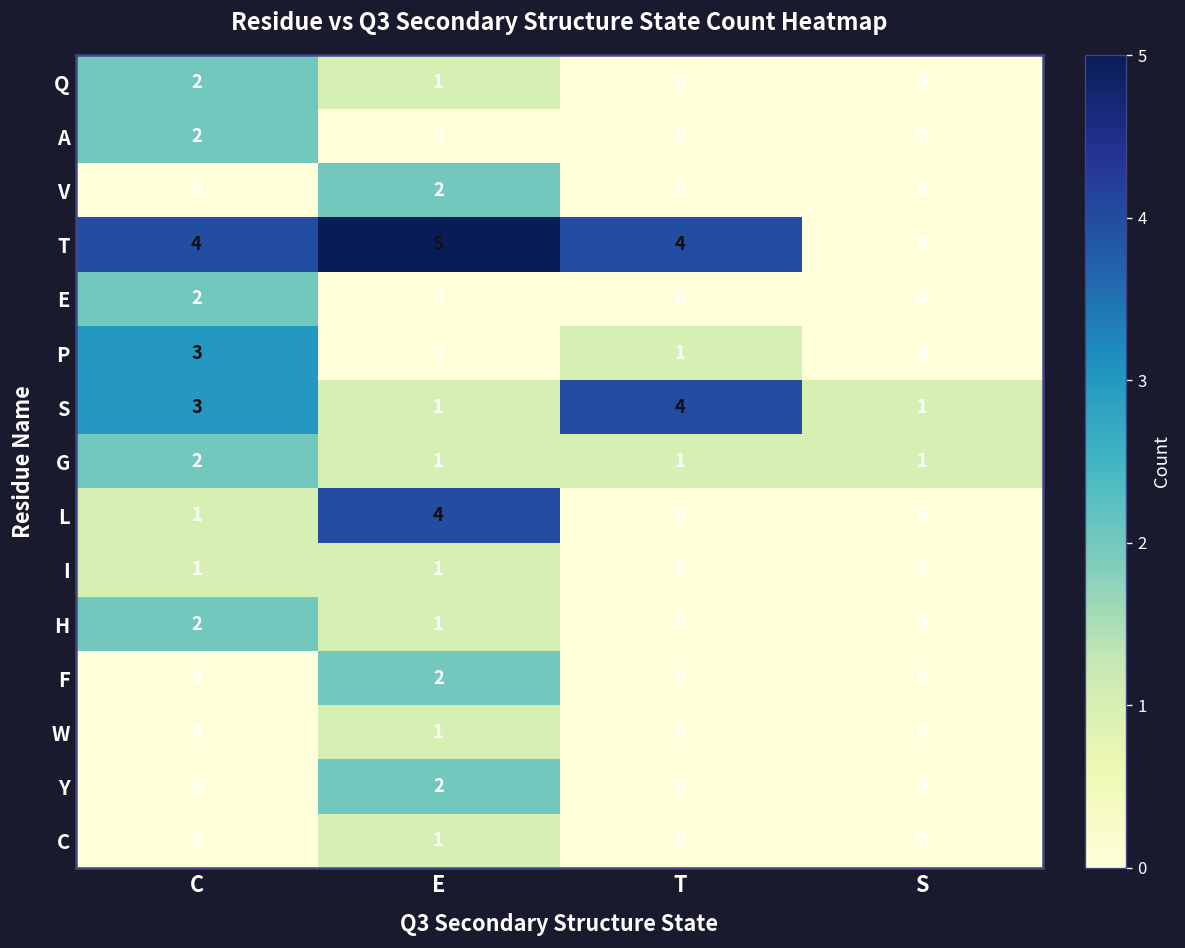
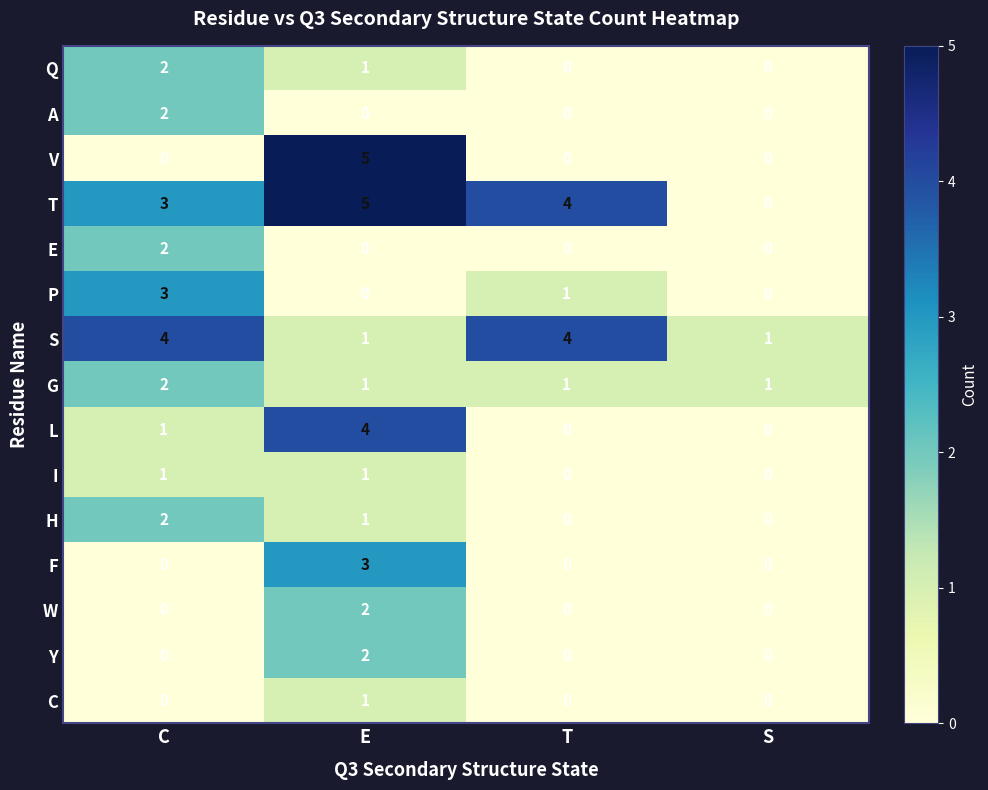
  {
    "Q": {
      "C": 2,
      "E": 1
    },
    "A": {
      "C": 2
    },
    "V": {
-     "E": 2
+     "E": 5
    },
    "T": {
-     "C": 4,
+     "C": 3,
      "E": 5,
      "T": 4
    },
    "E": {
      "C": 2
    },
    "P": {
      "C": 3,
      "T": 1
    },
    "S": {
-     "C": 3,
+     "C": 4,
      "E": 1,
      "T": 4,
      "S": 1
    },
    "G": {
      "C": 2,
      "E": 1,
      "T": 1,
      "S": 1
    },
    "L": {
      "C": 1,
      "E": 4
    },
    "I": {
      "C": 1,
      "E": 1
    },
    "H": {
      "C": 2,
      "E": 1
    },
    "F": {
-     "E": 2
+     "E": 3
    },
    "W": {
-     "E": 1
+     "E": 2
    },
    "Y": {
      "E": 2
    },
    "C": {
      "E": 1
    }
  }
